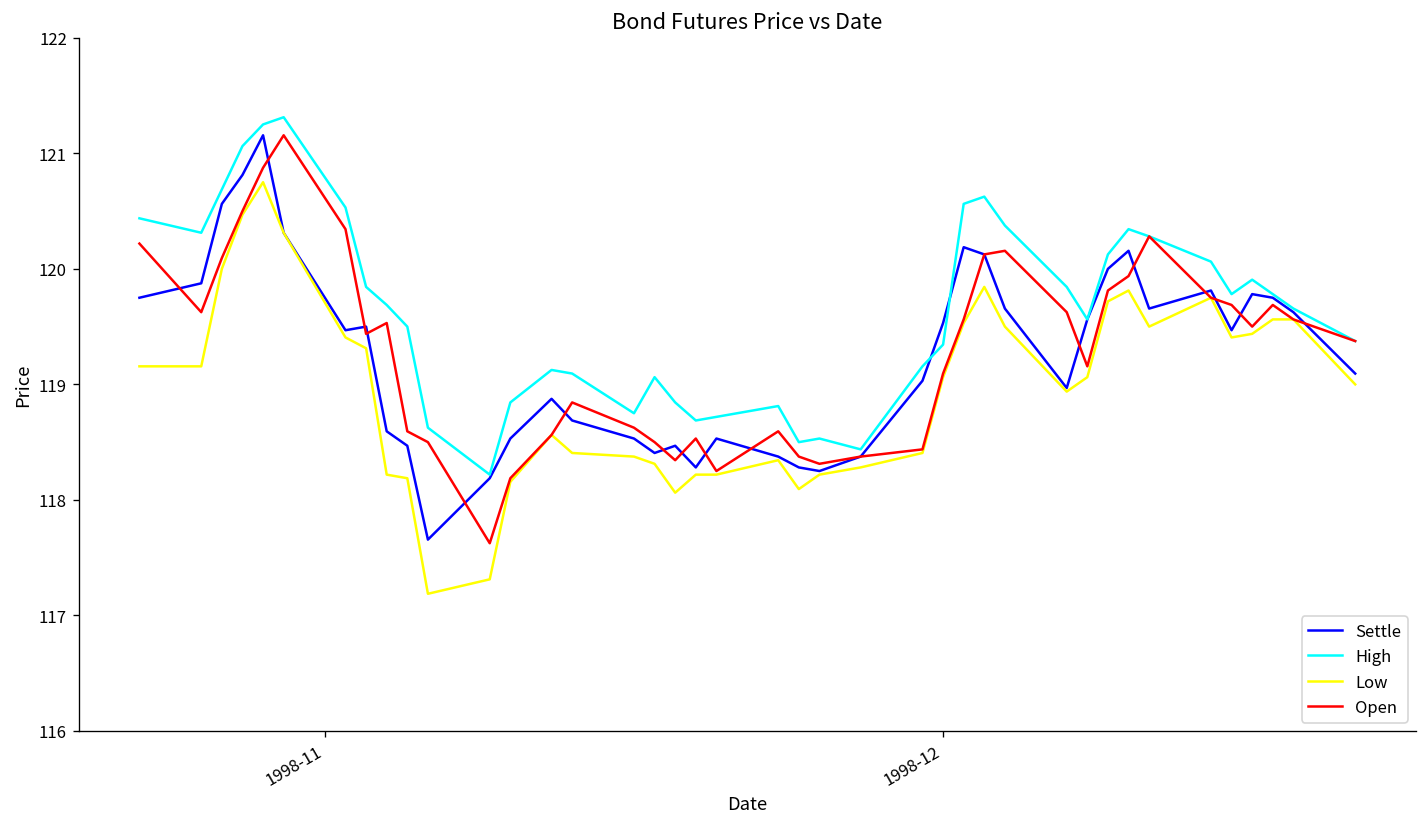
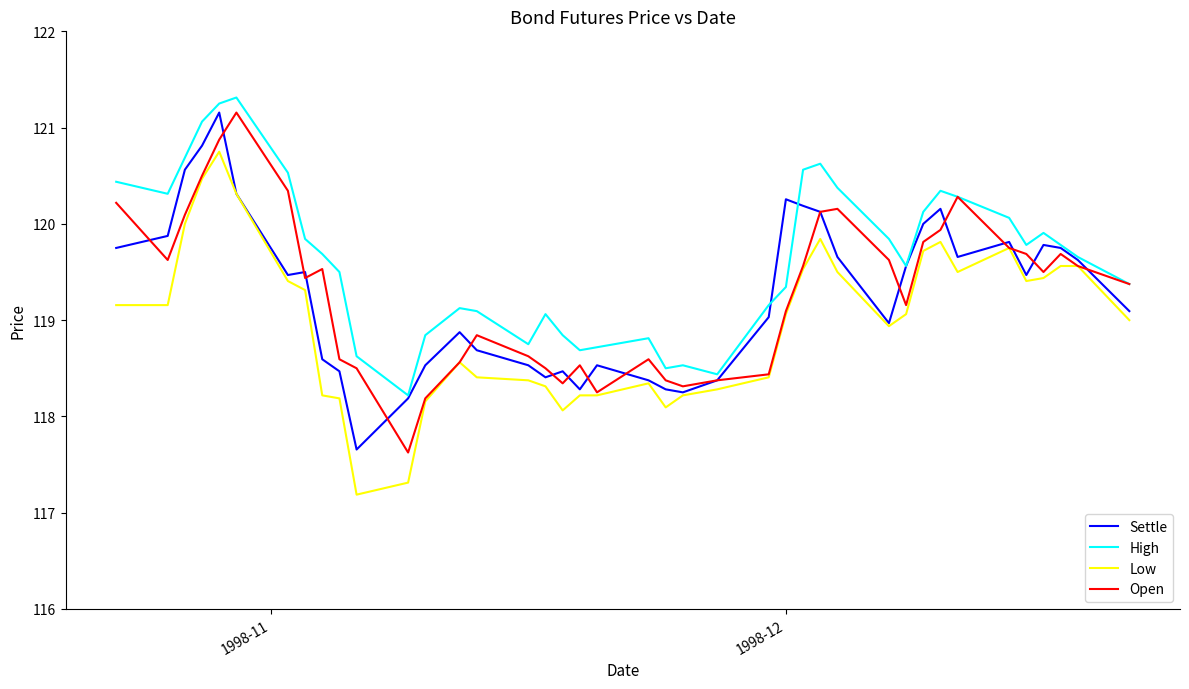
  {
    "Settle": {
-     "1998-12": 119.5
+     "1998-12": 120.3
    },
    "High": {
      "1998-12": 119.3
    },
    "Low": {
      "1998-12": 119.1
    },
    "Open": {
      "1998-12": 119.1
    }
  }
